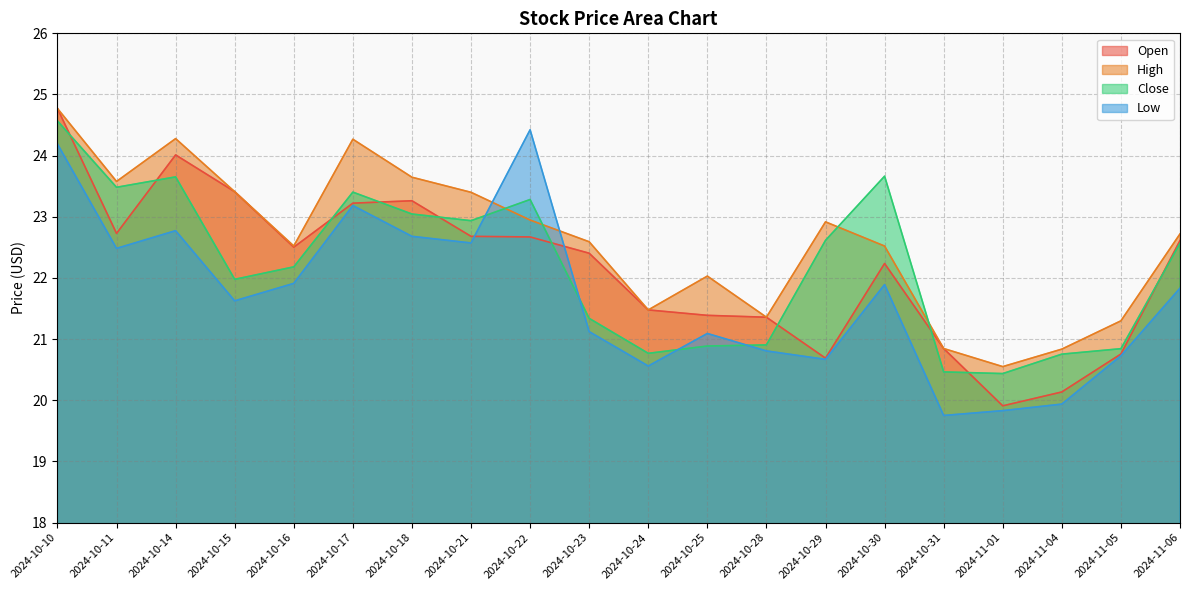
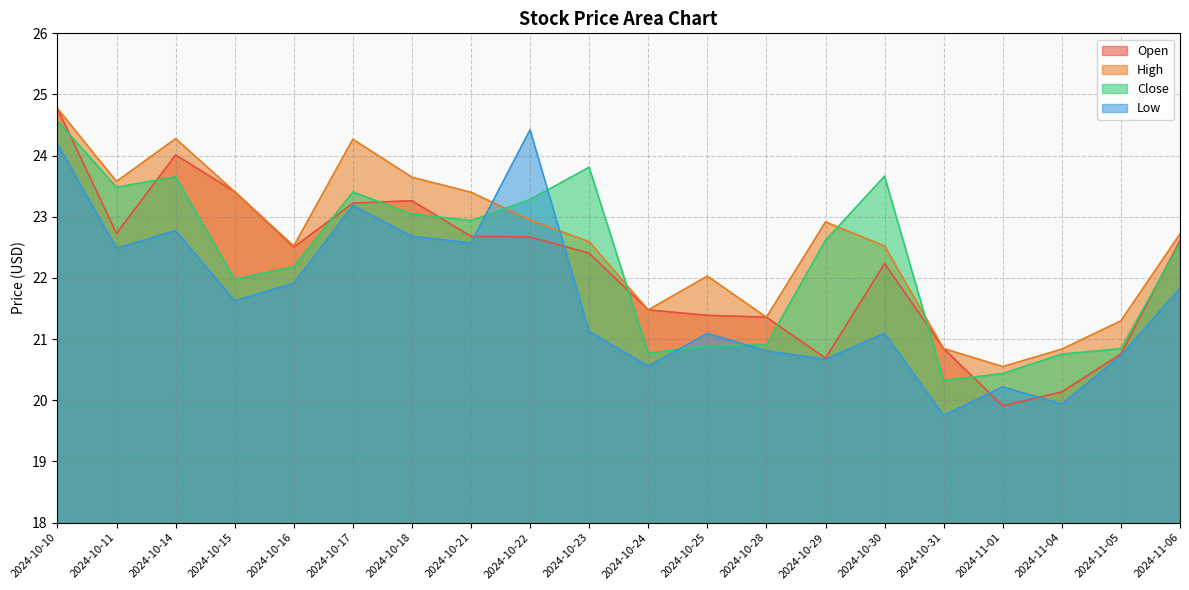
  {
    "Close": {
      "2024-10-10": 24.6,
      "2024-10-11": 23.5,
      "2024-10-14": 23.7,
      "2024-10-15": 22.0,
      "2024-10-16": 22.2,
      "2024-10-17": 23.4,
      "2024-10-18": 23.0,
      "2024-10-21": 22.9,
      "2024-10-22": 23.3,
-     "2024-10-23": 21.3,
+     "2024-10-23": 23.8,
      "2024-10-24": 20.8,
      "2024-10-25": 20.9,
      "2024-10-28": 20.9,
      "2024-10-29": 22.6,
      "2024-10-30": 23.7,
-     "2024-10-31": 20.5,
+     "2024-10-31": 20.3,
      "2024-11-01": 20.4,
      "2024-11-04": 20.8,
      "2024-11-05": 20.8,
      "2024-11-06": 22.6
    },
    "Low": {
      "2024-10-10": 24.2,
      "2024-10-11": 22.5,
      "2024-10-14": 22.8,
      "2024-10-15": 21.6,
      "2024-10-16": 21.9,
      "2024-10-18": 22.7,
      "2024-10-21": 22.6,
      "2024-10-22": 24.4,
      "2024-10-23": 21.1,
      "2024-10-24": 20.6,
      "2024-10-25": 21.1,
      "2024-10-28": 20.8,
-     "2024-10-30": 21.9,
+     "2024-10-30": 21.1,
      "2024-10-31": 19.8,
-     "2024-11-01": 19.8,
+     "2024-11-01": 20.2,
      "2024-11-04": 19.9,
      "2024-11-06": 21.8
    }
  }
